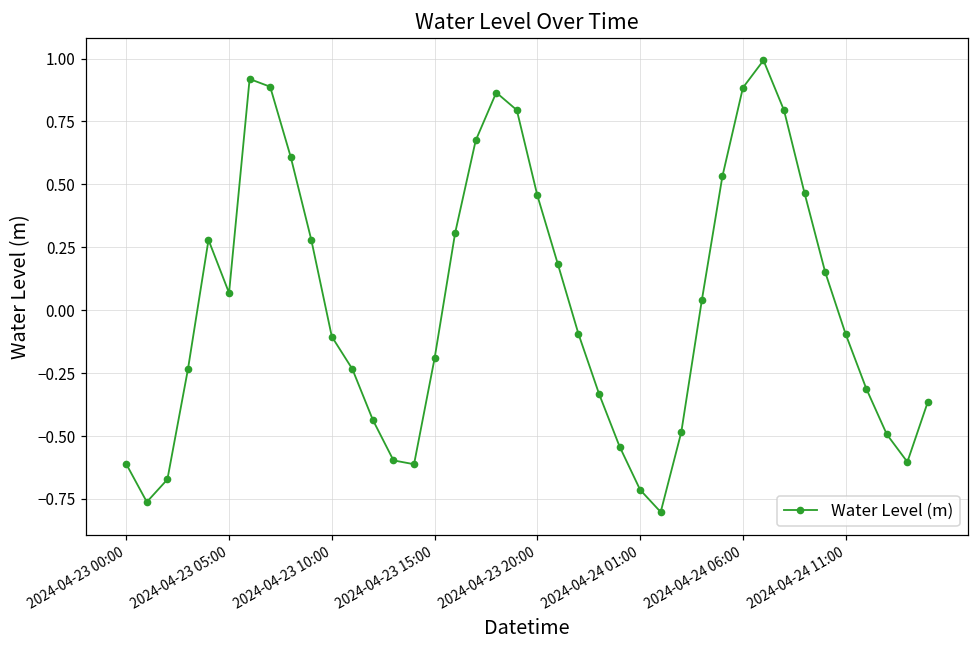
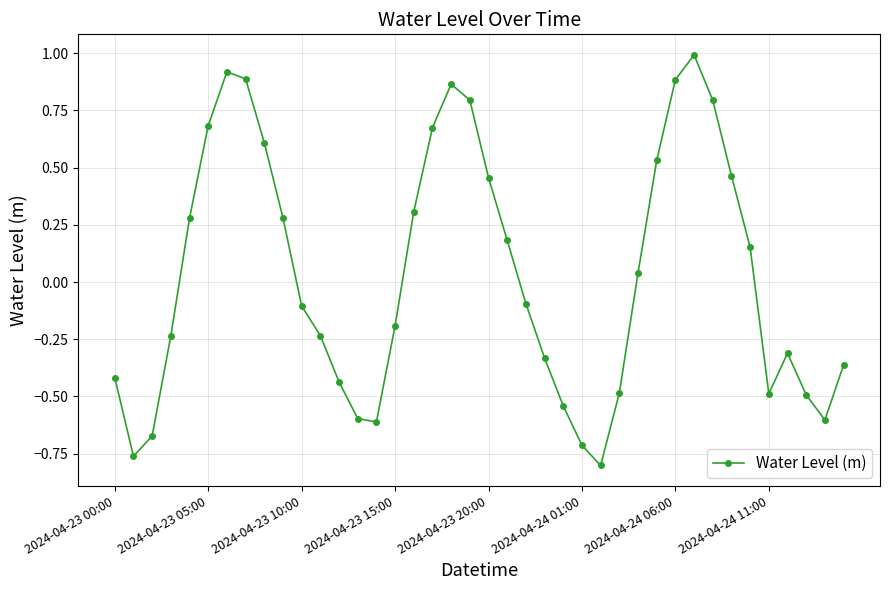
  {
-   "2024-04-23 00:00": -0.61,
-   "2024-04-23 05:00": 0.07,
+   "2024-04-23 00:00": -0.42,
+   "2024-04-23 05:00": 0.68,
    "2024-04-23 10:00": -0.10,
    "2024-04-23 15:00": -0.19,
    "2024-04-23 20:00": 0.46,
    "2024-04-24 01:00": -0.71,
    "2024-04-24 06:00": 0.88,
-   "2024-04-24 11:00": -0.10
+   "2024-04-24 11:00": -0.49
  }
